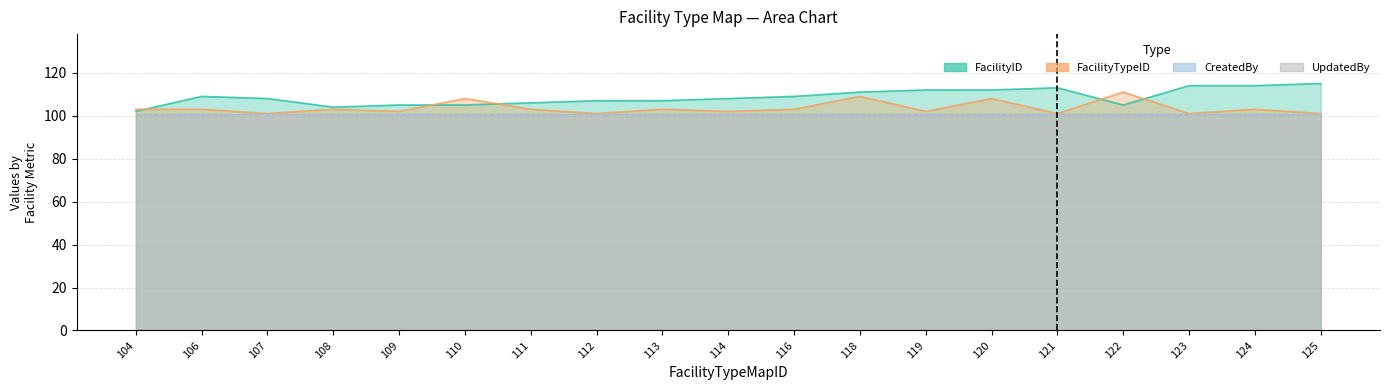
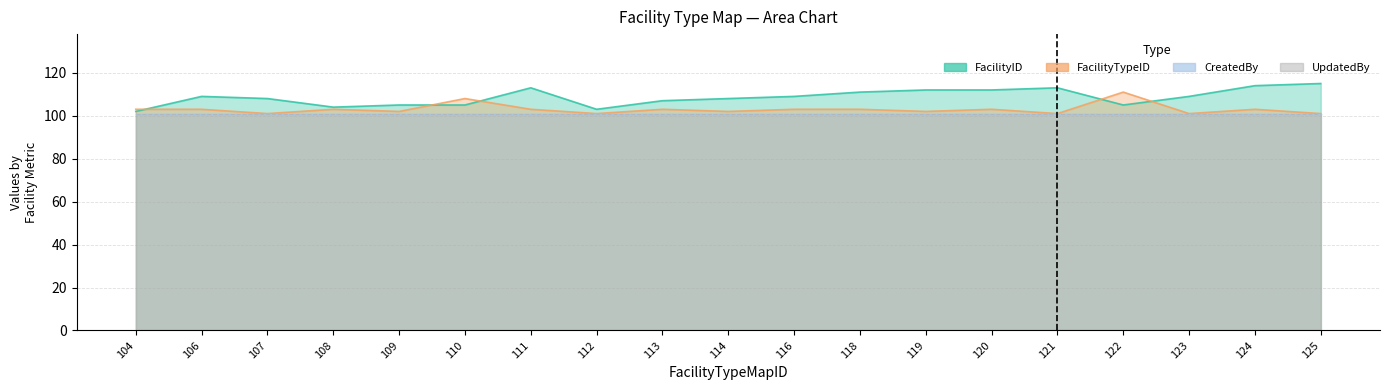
  {
    "FacilityID": {
      "106": 109,
      "107": 108,
      "109": 105,
      "110": 105,
-     "111": 106,
-     "112": 107,
+     "111": 113,
+     "112": 103,
      "113": 107,
      "114": 108,
      "116": 109,
      "118": 111,
      "119": 112,
      "120": 112,
      "121": 113,
      "122": 105,
-     "123": 114,
+     "123": 109,
      "124": 114,
      "125": 115
    },
    "FacilityTypeID": {
      "106": 103,
      "110": 108,
      "111": 103,
      "113": 103,
      "116": 103,
-     "118": 109,
-     "120": 108,
+     "118": 103,
+     "120": 103,
      "122": 111,
      "124": 103
    },
    "UpdatedBy": {
      "106": 101,
      "108": 101,
      "110": 101,
      "111": 101,
      "113": 101,
      "116": 101,
      "118": 101,
      "120": 101,
      "122": 101,
      "124": 101
    }
  }
